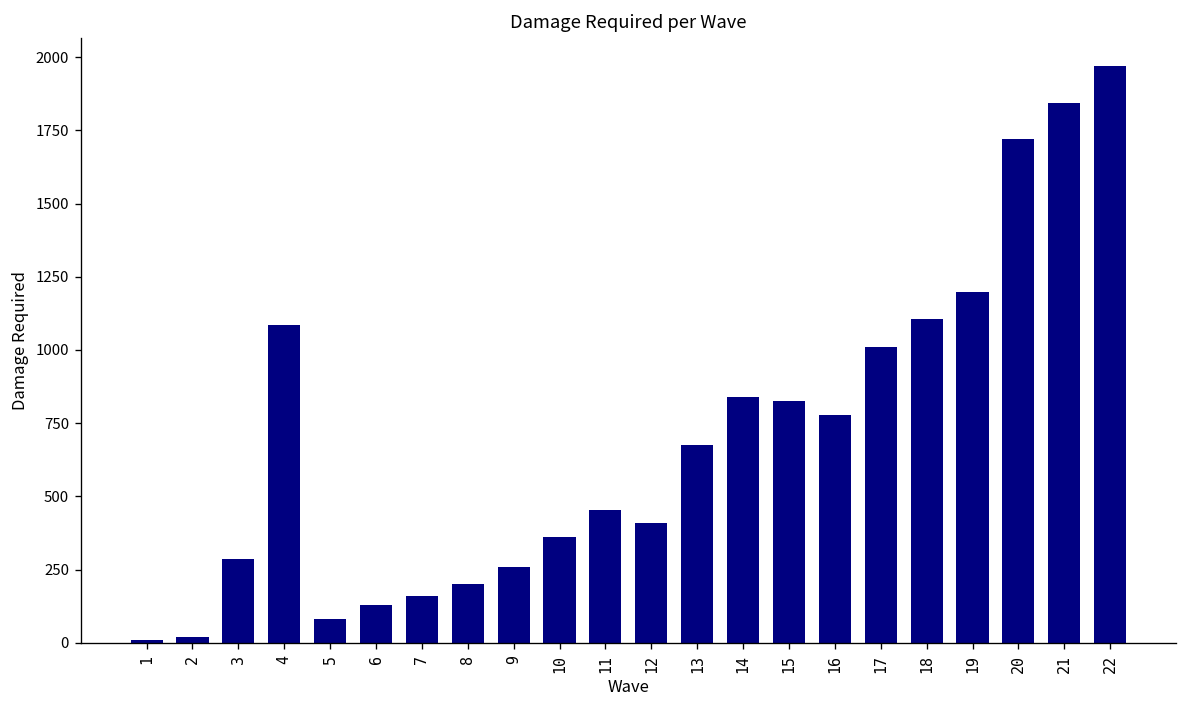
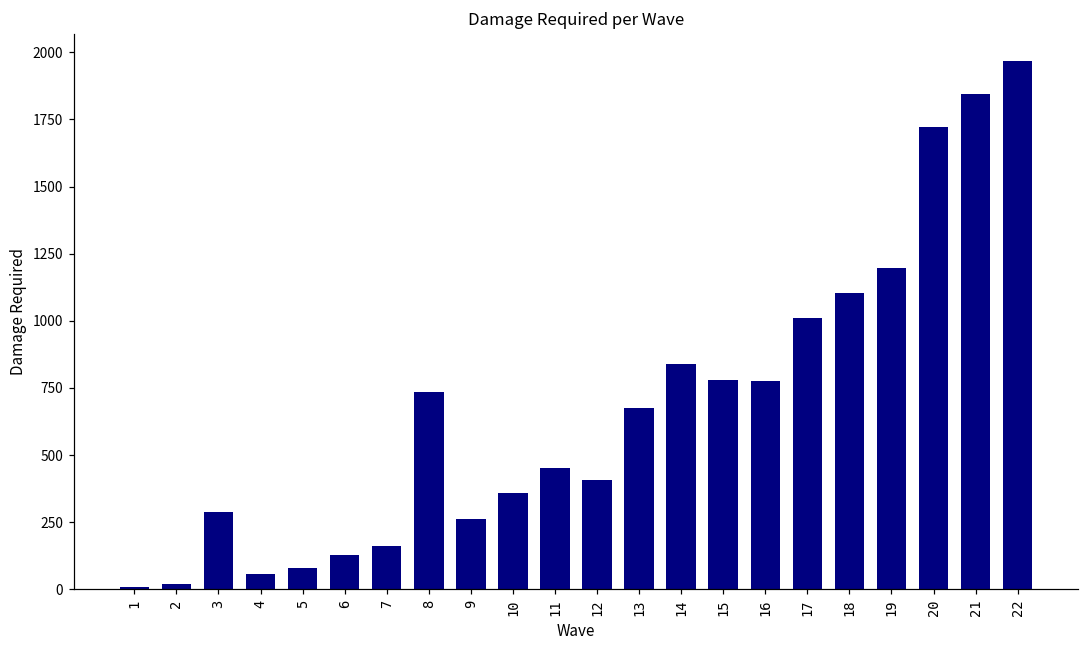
  {
    "2": 20,
    "3": 290,
-   "4": 1090,
+   "4": 60,
    "5": 80,
    "6": 130,
    "7": 160,
-   "8": 200,
+   "8": 730,
    "9": 260,
    "10": 360,
    "11": 450,
    "12": 410,
    "13": 680,
    "14": 840,
-   "15": 830,
+   "15": 780,
    "16": 780,
    "17": 1010,
    "18": 1100,
    "19": 1200,
    "20": 1720,
    "21": 1840,
    "22": 1970
  }
